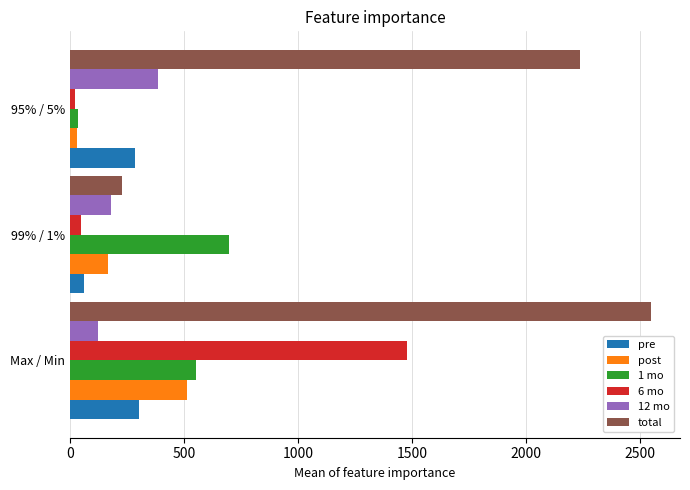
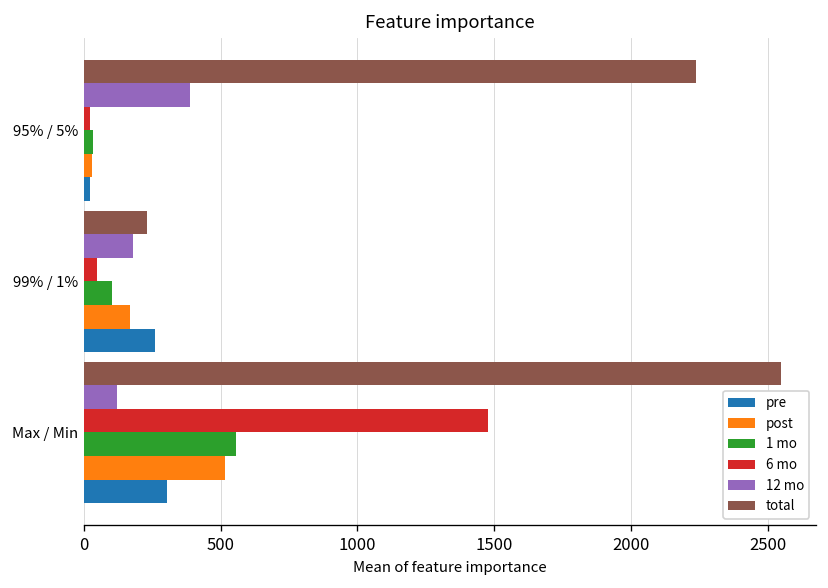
  {
    "pre": {
-     "95% / 5%": 290,
-     "99% / 1%": 60,
+     "95% / 5%": 20,
+     "99% / 1%": 260,
      "Max / Min": 300
    },
    "post": {
      "95% / 5%": 30,
      "99% / 1%": 170,
      "Max / Min": 520
    },
    "1 mo": {
      "95% / 5%": 30,
-     "99% / 1%": 700,
+     "99% / 1%": 100,
      "Max / Min": 560
    },
    "6 mo": {
      "95% / 5%": 20,
      "99% / 1%": 50,
      "Max / Min": 1480
    },
    "12 mo": {
      "95% / 5%": 390,
      "99% / 1%": 180,
      "Max / Min": 120
    },
    "total": {
      "95% / 5%": 2240,
      "99% / 1%": 230,
      "Max / Min": 2550
    }
  }
